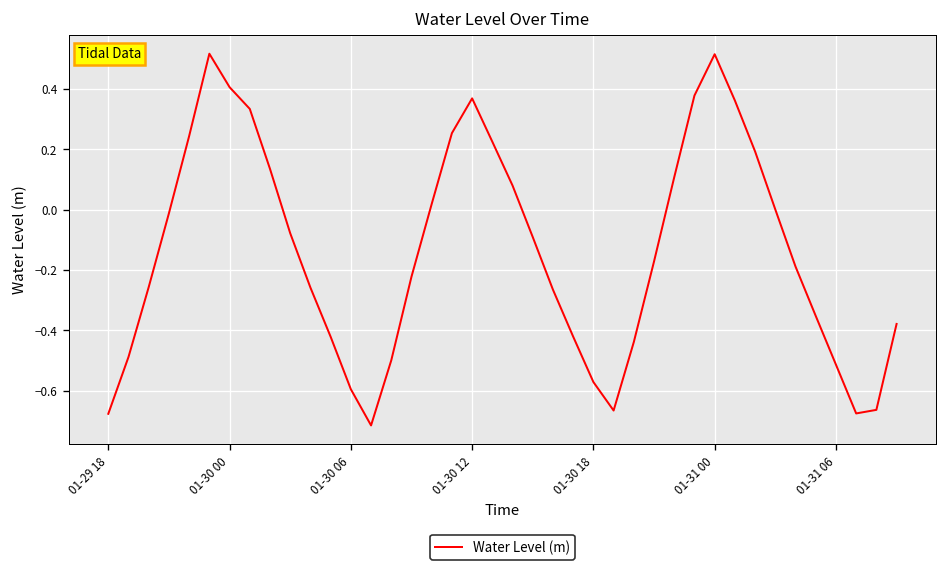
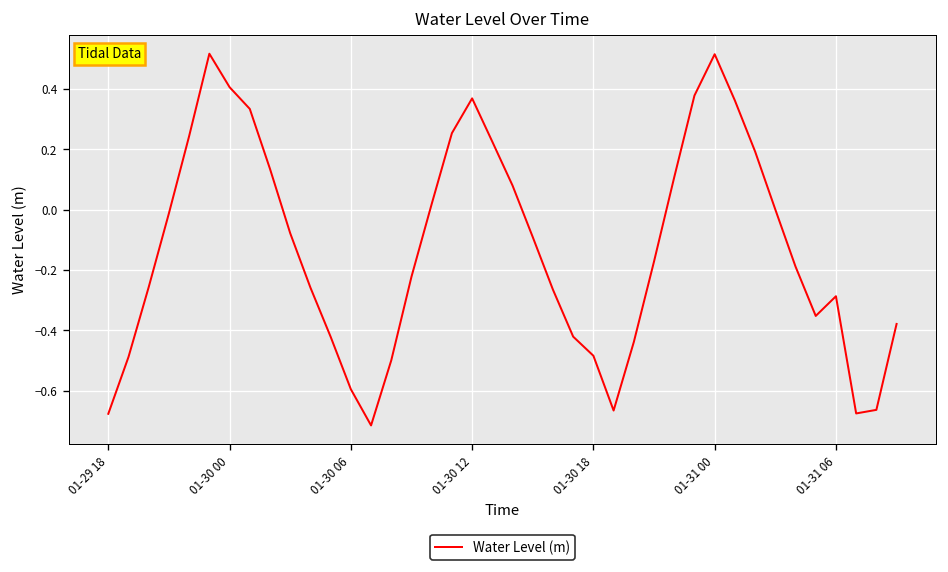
  {
    "01-29 18": -0.68,
    "01-30 00": 0.41,
    "01-30 06": -0.59,
    "01-30 12": 0.37,
-   "01-30 18": -0.57,
+   "01-30 18": -0.48,
    "01-31 00": 0.52,
-   "01-31 06": -0.51
+   "01-31 06": -0.29
  }
